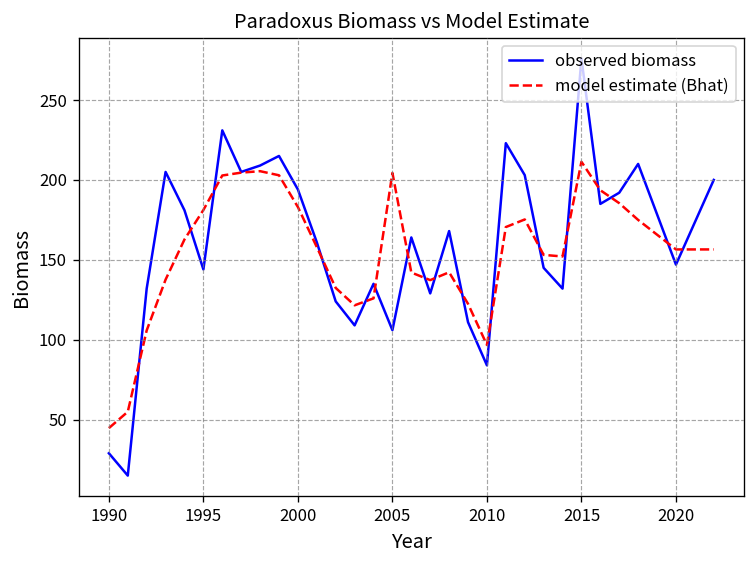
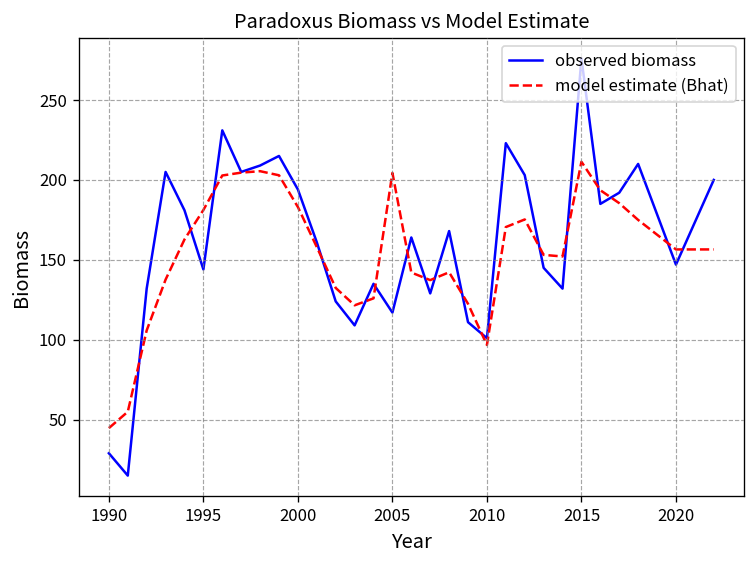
  {
    "observed biomass": {
      "1990": 29,
      "1995": 144,
      "2000": 194,
-     "2005": 106,
-     "2010": 84,
+     "2005": 117,
+     "2010": 101,
      "2020": 147
    },
    "model estimate (Bhat)": {
      "1990": 45,
      "1995": 181,
      "2000": 183,
      "2005": 204,
      "2010": 97,
      "2015": 211,
      "2020": 157
    }
  }
